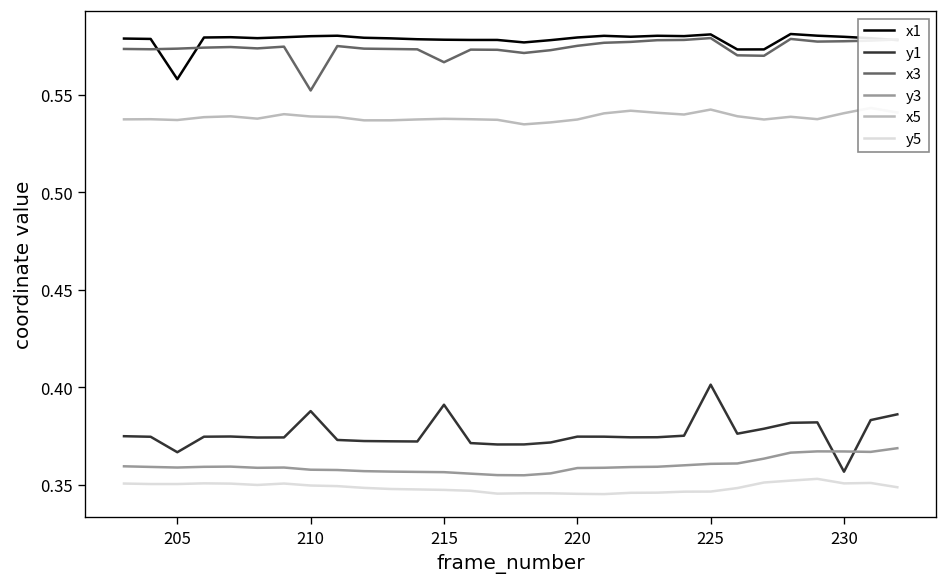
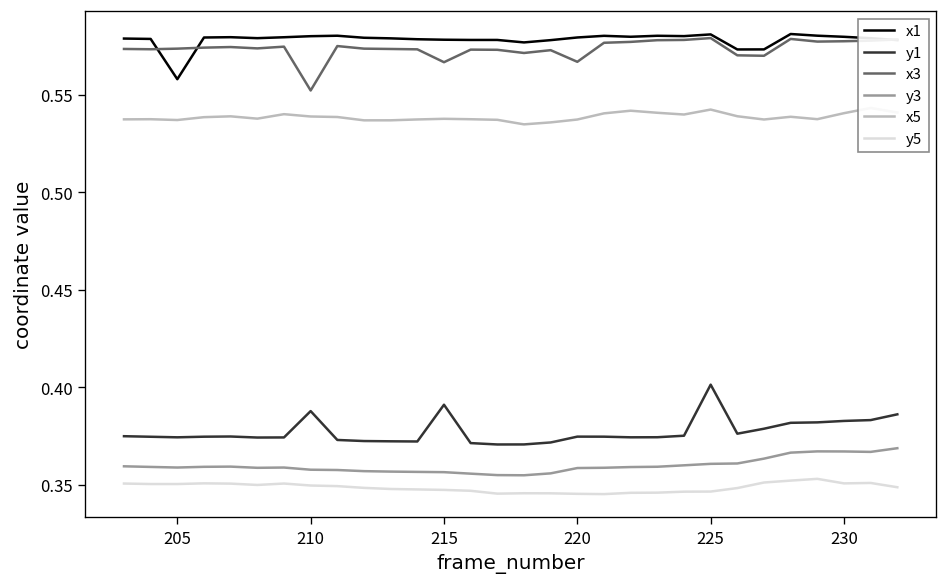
  {
    "x1": {
      "205": 0.558,
      "210": 0.580,
      "215": 0.578,
      "220": 0.579,
      "225": 0.581,
      "230": 0.580
    },
    "y1": {
-     "205": 0.367,
+     "205": 0.374,
      "210": 0.388,
      "215": 0.391,
      "220": 0.375,
      "225": 0.401,
-     "230": 0.357
+     "230": 0.383
    },
    "x3": {
      "205": 0.574,
      "210": 0.552,
      "215": 0.567,
-     "220": 0.575,
+     "220": 0.567,
      "225": 0.579,
      "230": 0.577
    }
  }
